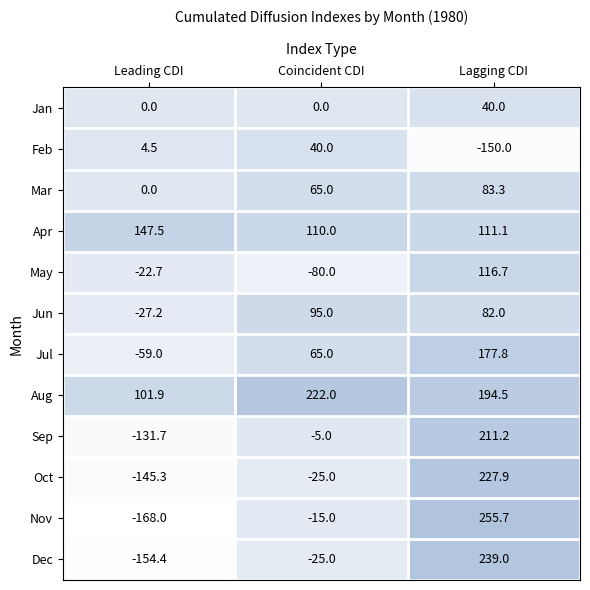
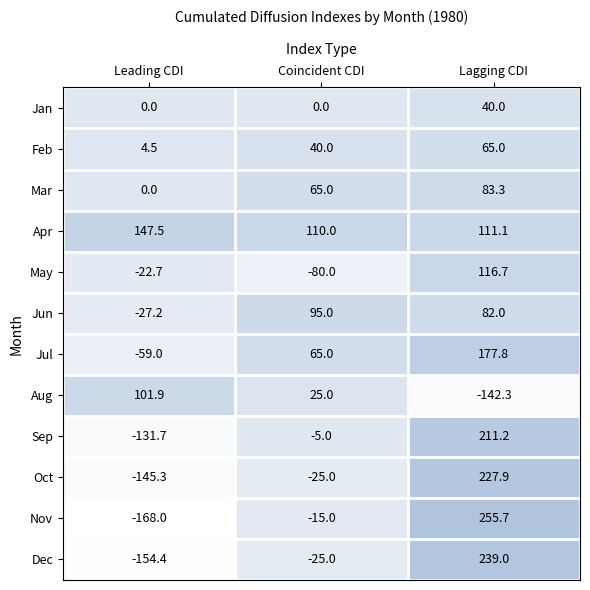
  {
    "Jan": {
      "Leading CDI": 0.0,
      "Coincident CDI": 0.0,
      "Lagging CDI": 40.0
    },
    "Feb": {
      "Leading CDI": 4.5,
      "Coincident CDI": 40.0,
-     "Lagging CDI": -150.0
+     "Lagging CDI": 65.0
    },
    "Mar": {
      "Leading CDI": 0.0,
      "Coincident CDI": 65.0,
      "Lagging CDI": 83.3
    },
    "Apr": {
      "Leading CDI": 147.5,
      "Coincident CDI": 110.0,
      "Lagging CDI": 111.1
    },
    "May": {
      "Leading CDI": -22.7,
      "Coincident CDI": -80.0,
      "Lagging CDI": 116.7
    },
    "Jun": {
      "Leading CDI": -27.2,
      "Coincident CDI": 95.0,
      "Lagging CDI": 82.0
    },
    "Jul": {
      "Leading CDI": -59.0,
      "Coincident CDI": 65.0,
      "Lagging CDI": 177.8
    },
    "Aug": {
      "Leading CDI": 101.9,
-     "Coincident CDI": 222.0,
-     "Lagging CDI": 194.5
+     "Coincident CDI": 25.0,
+     "Lagging CDI": -142.3
    },
    "Sep": {
      "Leading CDI": -131.7,
      "Coincident CDI": -5.0,
      "Lagging CDI": 211.2
    },
    "Oct": {
      "Leading CDI": -145.3,
      "Coincident CDI": -25.0,
      "Lagging CDI": 227.9
    },
    "Nov": {
      "Leading CDI": -168.0,
      "Coincident CDI": -15.0,
      "Lagging CDI": 255.7
    },
    "Dec": {
      "Leading CDI": -154.4,
      "Coincident CDI": -25.0,
      "Lagging CDI": 239.0
    }
  }
